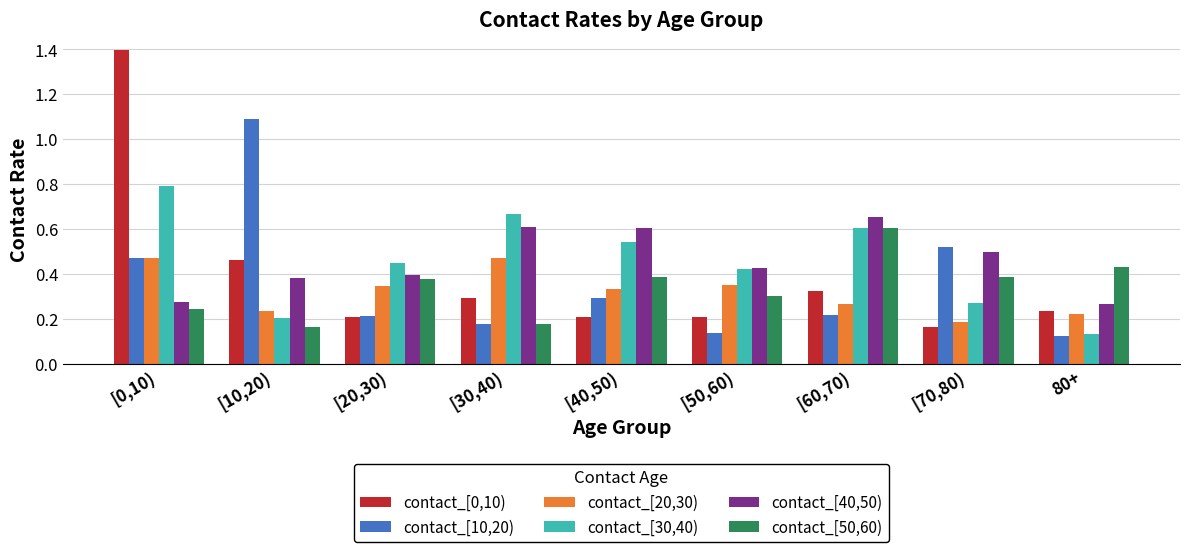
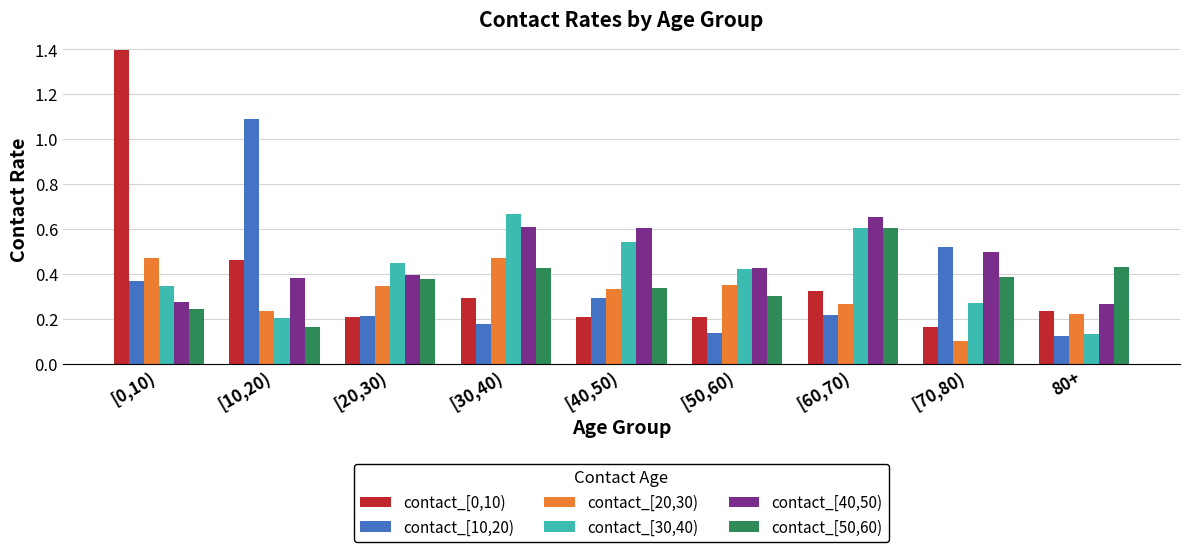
  {
    "contact_[0,10)": {
      "[0,10)": 1.40,
      "[10,20)": 0.46,
      "[20,30)": 0.21,
      "[30,40)": 0.29,
      "[40,50)": 0.21,
      "[50,60)": 0.21,
      "[60,70)": 0.32,
      "[70,80)": 0.17,
      "80+": 0.23
    },
    "contact_[10,20)": {
-     "[0,10)": 0.47,
+     "[0,10)": 0.37,
      "[10,20)": 1.09,
      "[20,30)": 0.21,
      "[30,40)": 0.18,
      "[40,50)": 0.29,
      "[50,60)": 0.14,
      "[60,70)": 0.22,
      "[70,80)": 0.52,
      "80+": 0.12
    },
    "contact_[20,30)": {
      "[0,10)": 0.47,
      "[10,20)": 0.23,
      "[20,30)": 0.35,
      "[30,40)": 0.47,
      "[40,50)": 0.33,
      "[50,60)": 0.35,
      "[60,70)": 0.27,
-     "[70,80)": 0.19,
+     "[70,80)": 0.10,
      "80+": 0.22
    },
    "contact_[30,40)": {
-     "[0,10)": 0.79,
+     "[0,10)": 0.35,
      "[10,20)": 0.21,
      "[20,30)": 0.45,
      "[30,40)": 0.67,
      "[40,50)": 0.54,
      "[50,60)": 0.42,
      "[60,70)": 0.60,
      "[70,80)": 0.27,
      "80+": 0.13
    },
    "contact_[40,50)": {
      "[0,10)": 0.27,
      "[10,20)": 0.38,
      "[20,30)": 0.40,
      "[30,40)": 0.61,
      "[40,50)": 0.60,
      "[50,60)": 0.43,
      "[60,70)": 0.65,
      "[70,80)": 0.50,
      "80+": 0.26
    },
    "contact_[50,60)": {
      "[0,10)": 0.25,
      "[10,20)": 0.16,
      "[20,30)": 0.38,
-     "[30,40)": 0.18,
-     "[40,50)": 0.39,
+     "[30,40)": 0.43,
+     "[40,50)": 0.34,
      "[50,60)": 0.30,
      "[60,70)": 0.60,
      "[70,80)": 0.38,
      "80+": 0.43
    }
  }
